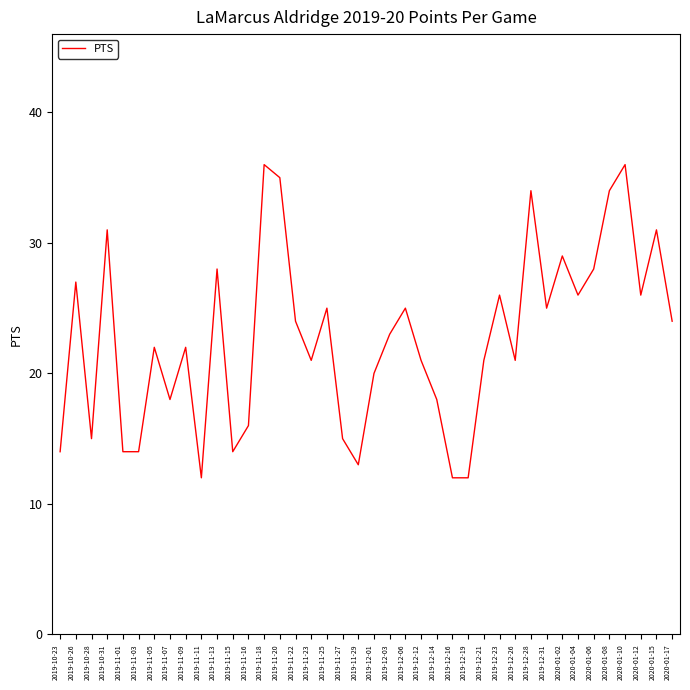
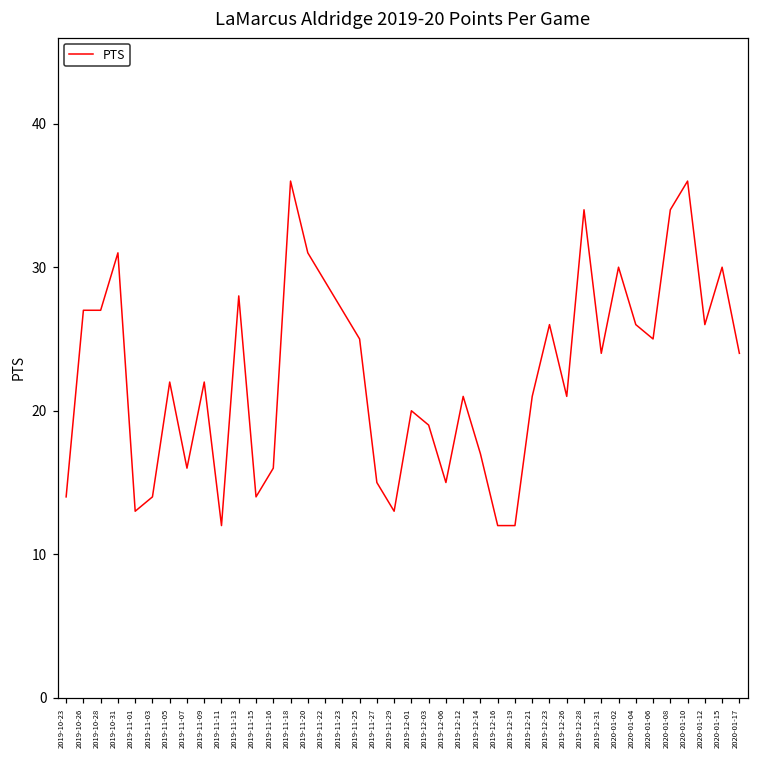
  {
    "2019-10-23": 14,
    "2019-10-26": 27,
-   "2019-10-28": 15,
+   "2019-10-28": 27,
    "2019-10-31": 31,
-   "2019-11-01": 14,
+   "2019-11-01": 13,
    "2019-11-03": 14,
    "2019-11-05": 22,
-   "2019-11-07": 18,
+   "2019-11-07": 16,
    "2019-11-09": 22,
    "2019-11-11": 12,
    "2019-11-13": 28,
    "2019-11-15": 14,
    "2019-11-16": 16,
    "2019-11-18": 36,
-   "2019-11-20": 35,
-   "2019-11-22": 24,
-   "2019-11-23": 21,
+   "2019-11-20": 31,
+   "2019-11-22": 29,
+   "2019-11-23": 27,
    "2019-11-25": 25,
    "2019-11-27": 15,
    "2019-11-29": 13,
    "2019-12-01": 20,
-   "2019-12-03": 23,
-   "2019-12-06": 25,
+   "2019-12-03": 19,
+   "2019-12-06": 15,
    "2019-12-12": 21,
-   "2019-12-14": 18,
+   "2019-12-14": 17,
    "2019-12-16": 12,
    "2019-12-19": 12,
    "2019-12-21": 21,
    "2019-12-23": 26,
    "2019-12-26": 21,
    "2019-12-28": 34,
-   "2019-12-31": 25,
-   "2020-01-02": 29,
+   "2019-12-31": 24,
+   "2020-01-02": 30,
    "2020-01-04": 26,
-   "2020-01-06": 28,
+   "2020-01-06": 25,
    "2020-01-08": 34,
    "2020-01-10": 36,
    "2020-01-12": 26,
-   "2020-01-15": 31,
+   "2020-01-15": 30,
    "2020-01-17": 24
  }
